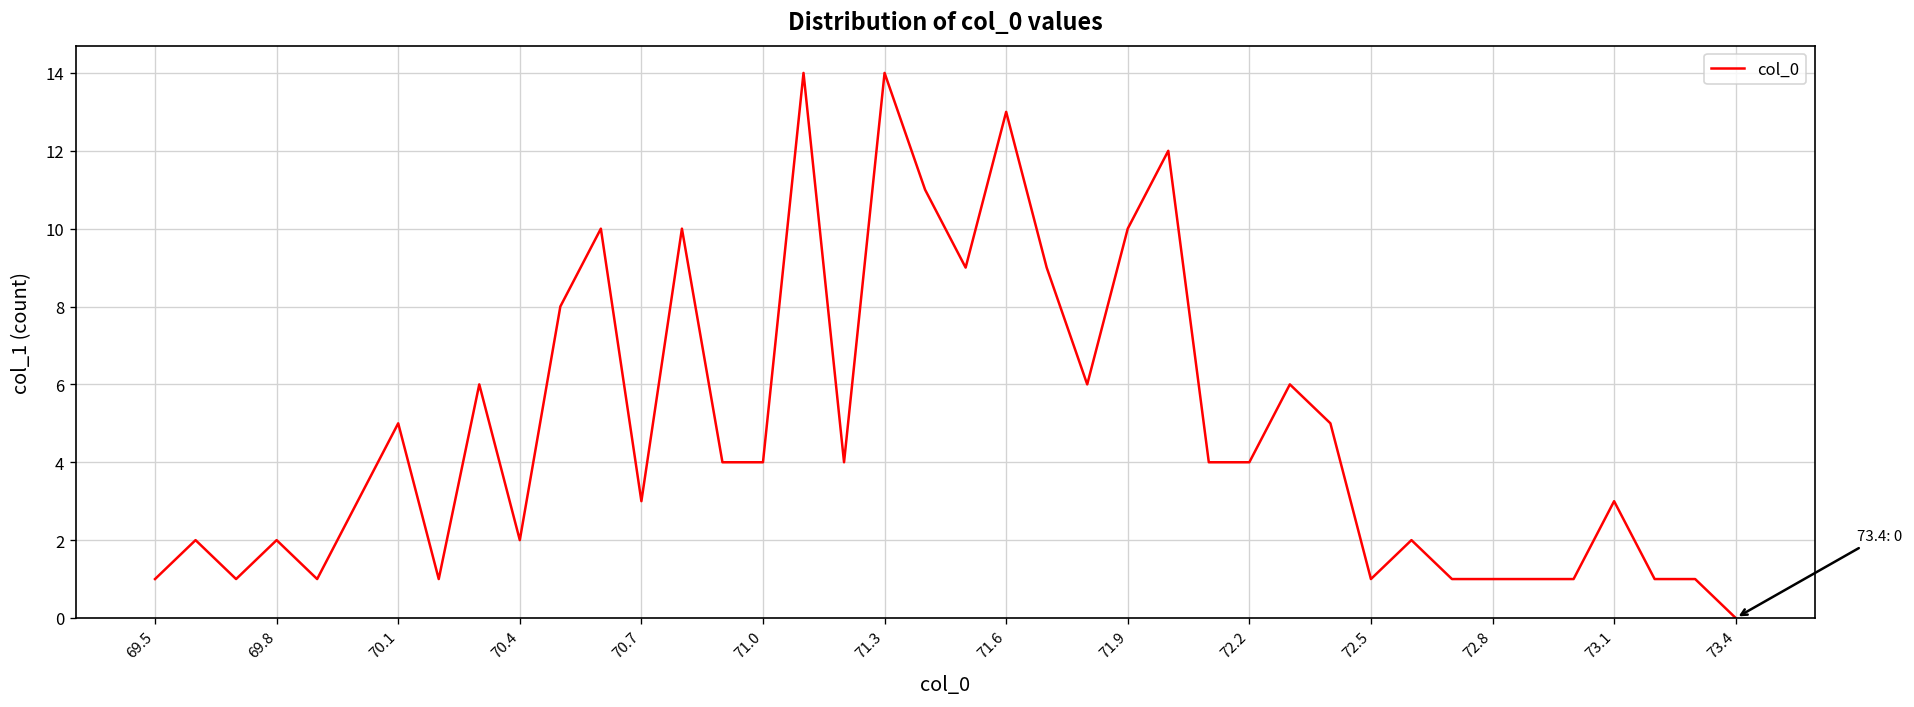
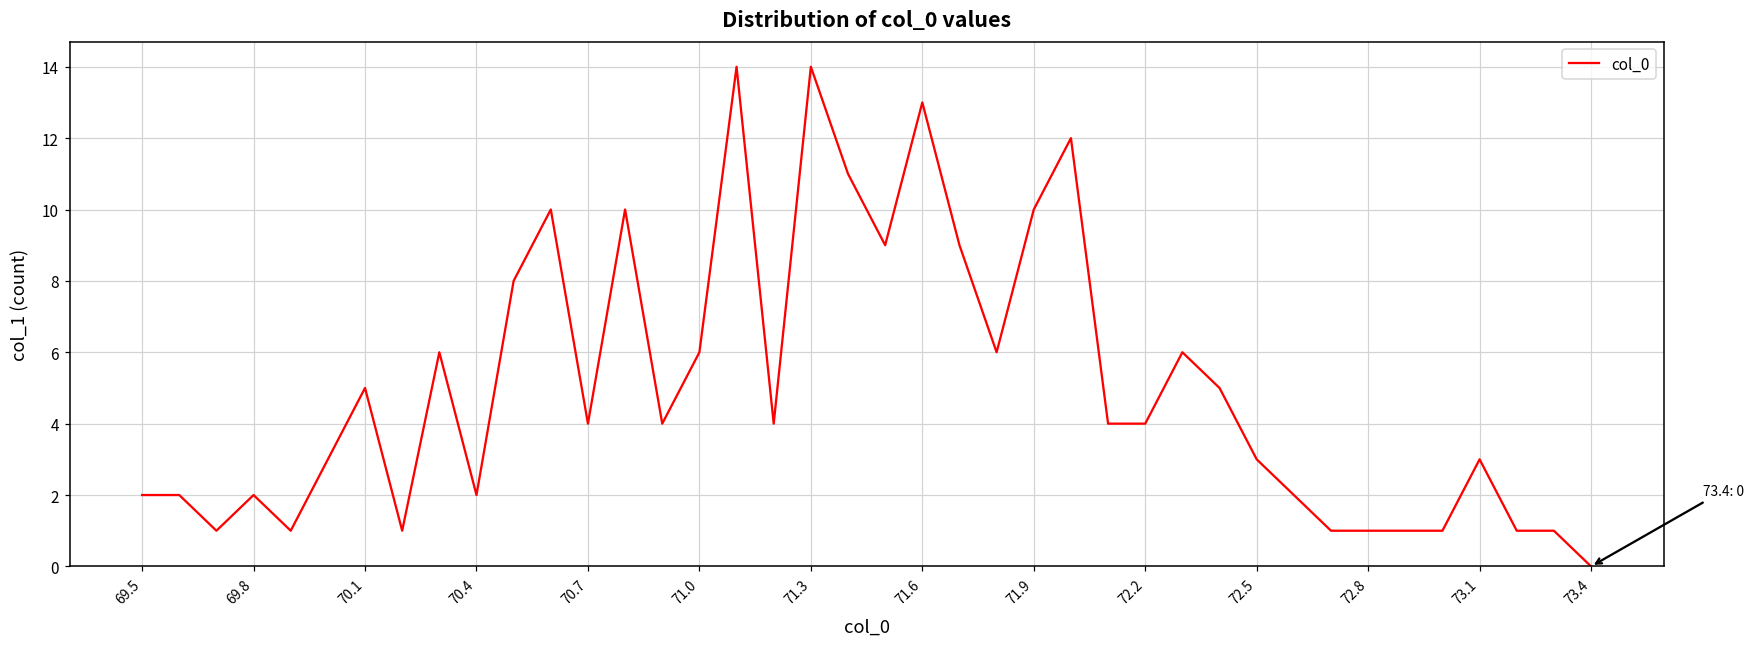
  {
-   "69.5": 1,
+   "69.5": 2,
    "69.8": 2,
    "70.1": 5,
    "70.4": 2,
-   "70.7": 3,
-   "71.0": 4,
+   "70.7": 4,
+   "71.0": 6,
    "71.3": 14,
    "71.6": 13,
    "71.9": 10,
    "72.2": 4,
-   "72.5": 1,
+   "72.5": 3,
    "72.8": 1,
    "73.1": 3
  }
